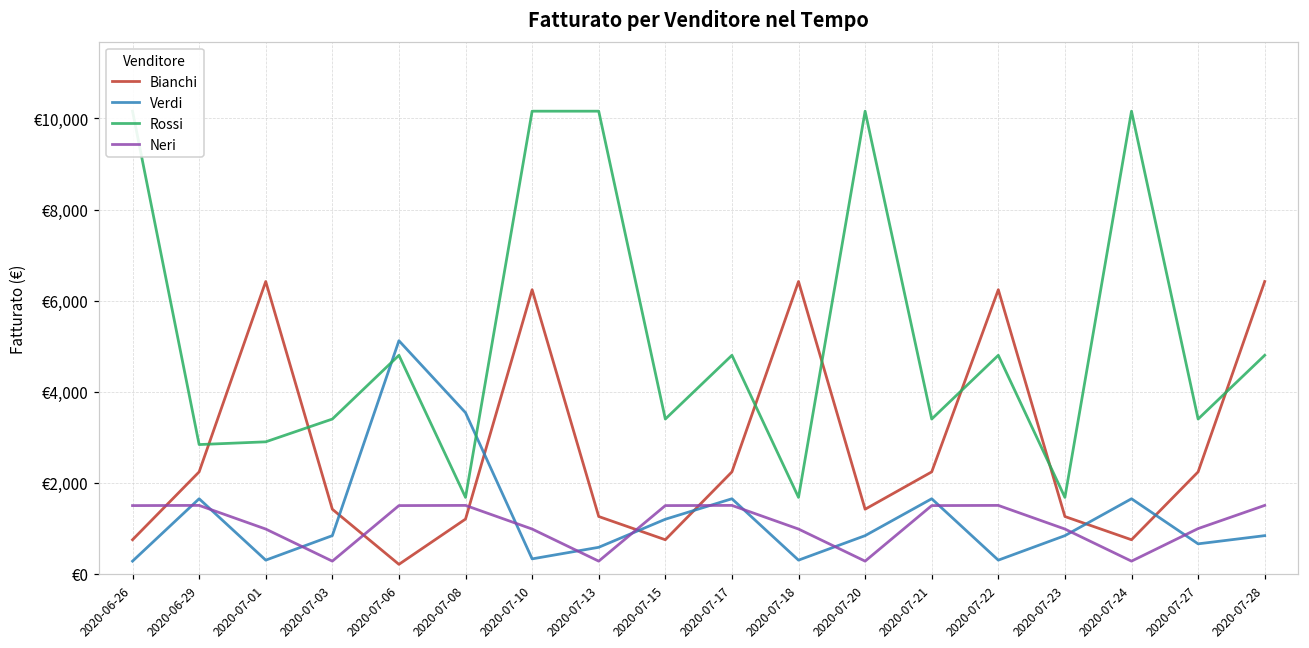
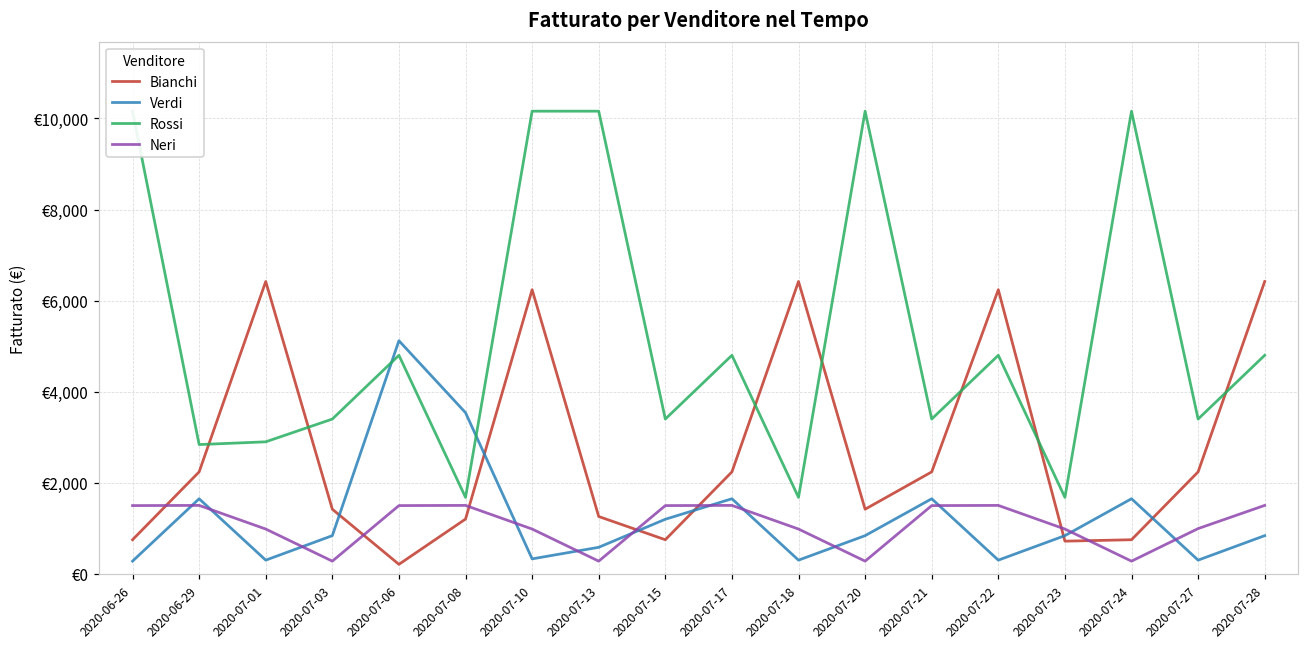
  {
    "Bianchi": {
      "2020-06-26": "€800",
      "2020-06-29": "€2,200",
      "2020-07-01": "€6,400",
      "2020-07-03": "€1,400",
      "2020-07-06": "€200",
      "2020-07-08": "€1,200",
      "2020-07-10": "€6,200",
      "2020-07-13": "€1,300",
      "2020-07-15": "€800",
      "2020-07-17": "€2,200",
      "2020-07-18": "€6,400",
      "2020-07-20": "€1,400",
      "2020-07-21": "€2,200",
      "2020-07-22": "€6,200",
-     "2020-07-23": "€1,300",
+     "2020-07-23": "€700",
      "2020-07-24": "€800",
      "2020-07-27": "€2,200",
      "2020-07-28": "€6,400"
    },
    "Verdi": {
      "2020-06-26": "€300",
      "2020-06-29": "€1,700",
      "2020-07-01": "€300",
      "2020-07-03": "€800",
      "2020-07-06": "€5,100",
      "2020-07-08": "€3,500",
      "2020-07-10": "€300",
      "2020-07-13": "€600",
      "2020-07-15": "€1,200",
      "2020-07-17": "€1,700",
      "2020-07-18": "€300",
      "2020-07-20": "€800",
      "2020-07-21": "€1,700",
      "2020-07-22": "€300",
      "2020-07-23": "€800",
      "2020-07-24": "€1,700",
-     "2020-07-27": "€700",
+     "2020-07-27": "€300",
      "2020-07-28": "€800"
    },
    "Rossi": {
      "2020-06-29": "€2,800",
      "2020-07-01": "€2,900",
      "2020-07-03": "€3,400",
      "2020-07-06": "€4,800",
      "2020-07-08": "€1,700",
      "2020-07-10": "€10,200",
      "2020-07-13": "€10,200",
      "2020-07-15": "€3,400",
      "2020-07-17": "€4,800",
      "2020-07-18": "€1,700",
      "2020-07-20": "€10,200",
      "2020-07-21": "€3,400",
      "2020-07-22": "€4,800",
      "2020-07-23": "€1,700",
      "2020-07-24": "€10,200",
      "2020-07-27": "€3,400",
      "2020-07-28": "€4,800"
    },
    "Neri": {
      "2020-06-26": "€1,500",
      "2020-06-29": "€1,500",
      "2020-07-01": "€1,000",
      "2020-07-03": "€300",
      "2020-07-06": "€1,500",
      "2020-07-08": "€1,500",
      "2020-07-10": "€1,000",
      "2020-07-13": "€300",
      "2020-07-15": "€1,500",
      "2020-07-17": "€1,500",
      "2020-07-18": "€1,000",
      "2020-07-20": "€300",
      "2020-07-21": "€1,500",
      "2020-07-22": "€1,500",
      "2020-07-23": "€1,000",
      "2020-07-24": "€300",
      "2020-07-27": "€1,000",
      "2020-07-28": "€1,500"
    }
  }
